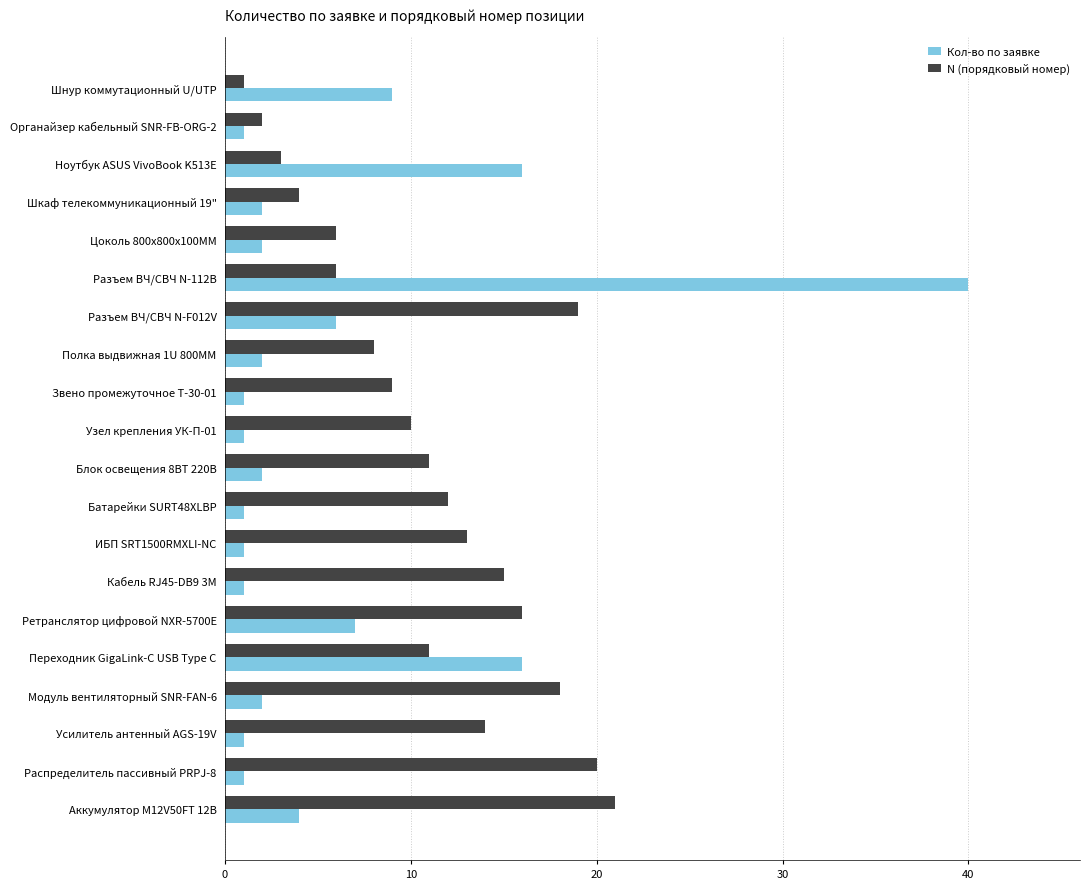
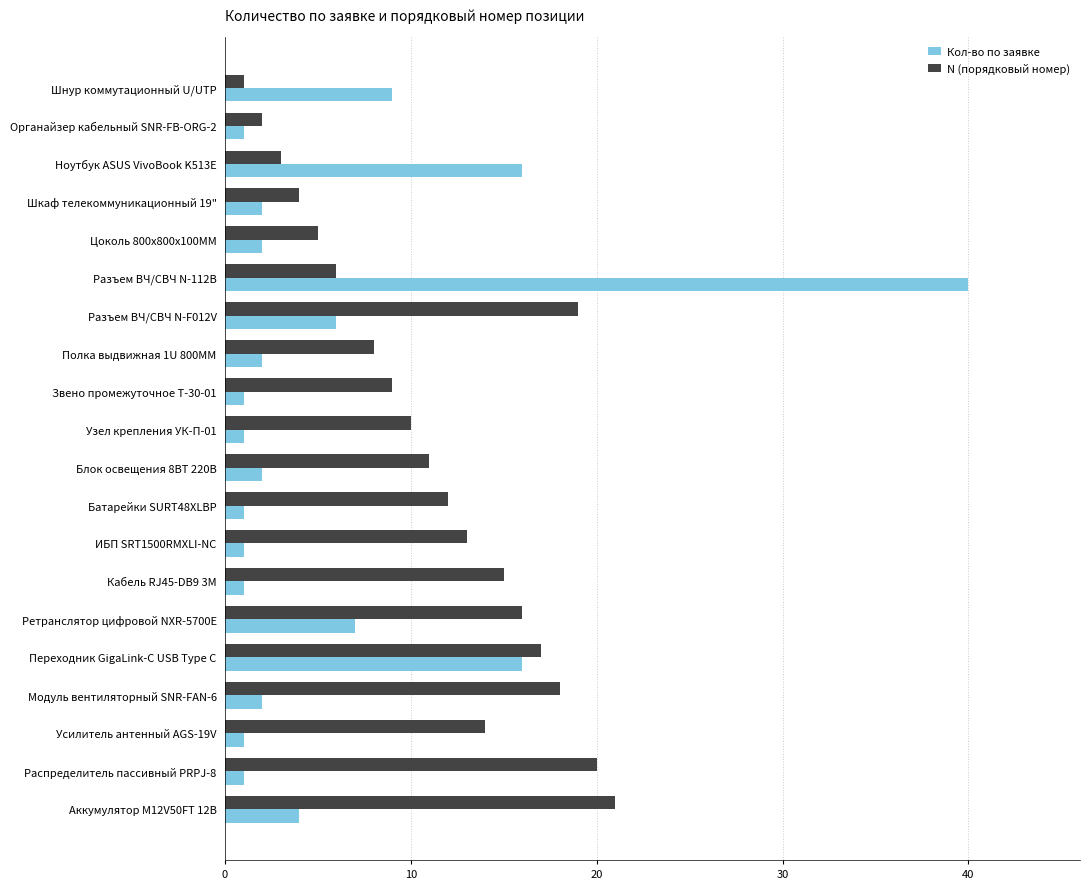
  {
    "Кол-во по заявке": {
      "Шнур коммутационный U/UTP": 9,
      "Органайзер кабельный SNR-FB-ORG-2": 1,
      "Ноутбук ASUS VivoBook K513E": 16,
      "Шкаф телекоммуникационный 19\"": 2,
      "Цоколь 800х800х100ММ": 2,
      "Разъем ВЧ/СВЧ N-112B": 40,
      "Разъем ВЧ/СВЧ N-F012V": 6,
      "Полка выдвижная 1U 800MM": 2,
      "Звено промежуточное Т-30-01": 1,
      "Узел крепления УК-П-01": 1,
      "Блок освещения 8ВТ 220В": 2,
      "Батарейки SURT48XLBP": 1,
      "ИБП SRT1500RMXLI-NC": 1,
      "Кабель RJ45-DB9 3М": 1,
      "Ретранслятор цифровой NXR-5700E": 7,
      "Переходник GigaLink-C USB Type C": 16,
      "Модуль вентиляторный SNR-FAN-6": 2,
      "Усилитель антенный AGS-19V": 1,
      "Распределитель пассивный PRPJ-8": 1,
      "Аккумулятор M12V50FT 12В": 4
    },
    "N (порядковый номер)": {
      "Шнур коммутационный U/UTP": 1,
      "Органайзер кабельный SNR-FB-ORG-2": 2,
      "Ноутбук ASUS VivoBook K513E": 3,
      "Шкаф телекоммуникационный 19\"": 4,
-     "Цоколь 800х800х100ММ": 6,
+     "Цоколь 800х800х100ММ": 5,
      "Разъем ВЧ/СВЧ N-112B": 6,
      "Разъем ВЧ/СВЧ N-F012V": 19,
      "Полка выдвижная 1U 800MM": 8,
      "Звено промежуточное Т-30-01": 9,
      "Узел крепления УК-П-01": 10,
      "Блок освещения 8ВТ 220В": 11,
      "Батарейки SURT48XLBP": 12,
      "ИБП SRT1500RMXLI-NC": 13,
      "Кабель RJ45-DB9 3М": 15,
      "Ретранслятор цифровой NXR-5700E": 16,
-     "Переходник GigaLink-C USB Type C": 11,
+     "Переходник GigaLink-C USB Type C": 17,
      "Модуль вентиляторный SNR-FAN-6": 18,
      "Усилитель антенный AGS-19V": 14,
      "Распределитель пассивный PRPJ-8": 20,
      "Аккумулятор M12V50FT 12В": 21
    }
  }
